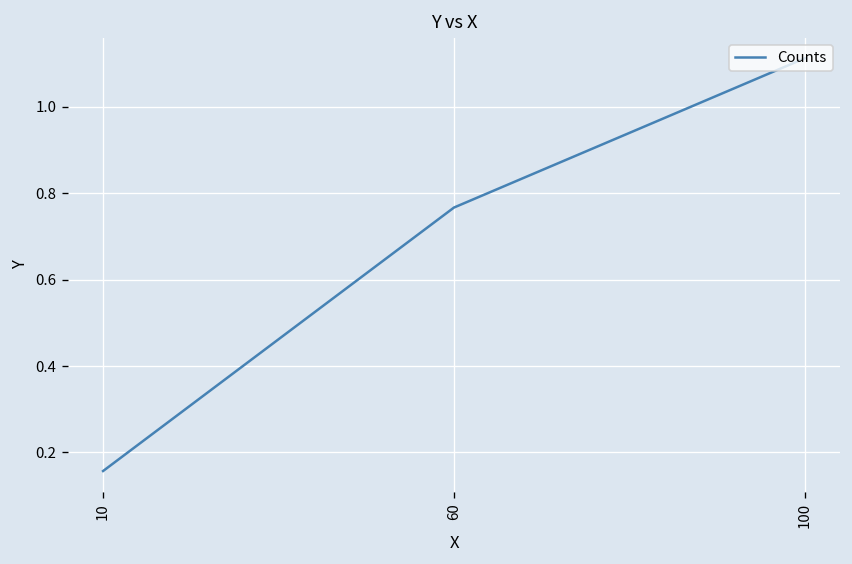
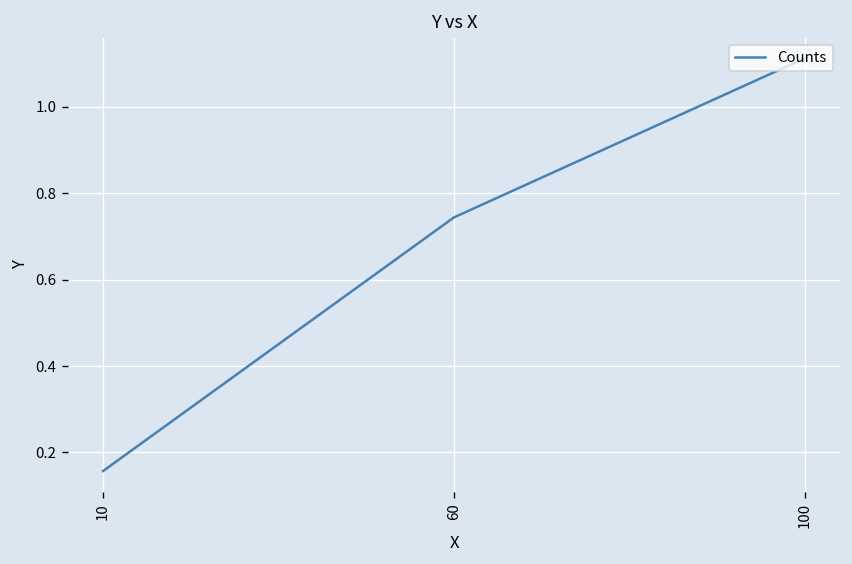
  {
    "10": 0.16,
-   "60": 0.77
+   "60": 0.74
  }
